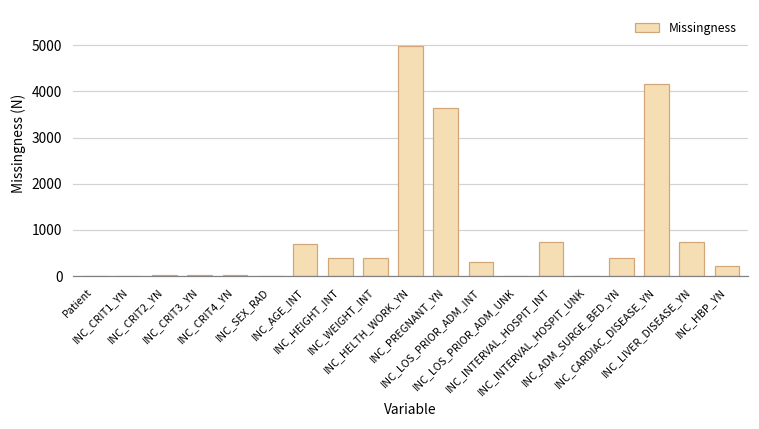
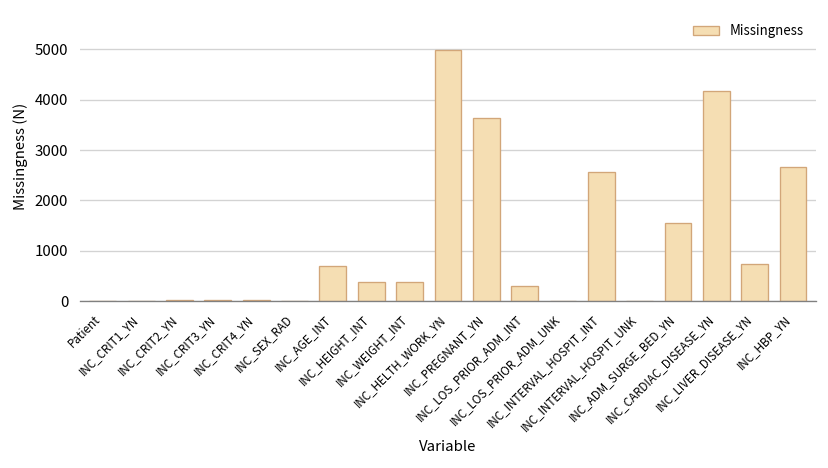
  {
    "Patient": 0,
    "INC_AGE_INT": 700,
    "INC_HEIGHT_INT": 400,
    "INC_WEIGHT_INT": 400,
    "INC_HELTH_WORK_YN": 5000,
    "INC_PREGNANT_YN": 3600,
    "INC_LOS_PRIOR_ADM_INT": 300,
    "INC_LOS_PRIOR_ADM_UNK": 0,
-   "INC_INTERVAL_HOSPIT_INT": 700,
+   "INC_INTERVAL_HOSPIT_INT": 2600,
    "INC_INTERVAL_HOSPIT_UNK": 0,
-   "INC_ADM_SURGE_BED_YN": 400,
+   "INC_ADM_SURGE_BED_YN": 1500,
    "INC_CARDIAC_DISEASE_YN": 4200,
    "INC_LIVER_DISEASE_YN": 700,
-   "INC_HBP_YN": 200
+   "INC_HBP_YN": 2700
  }
